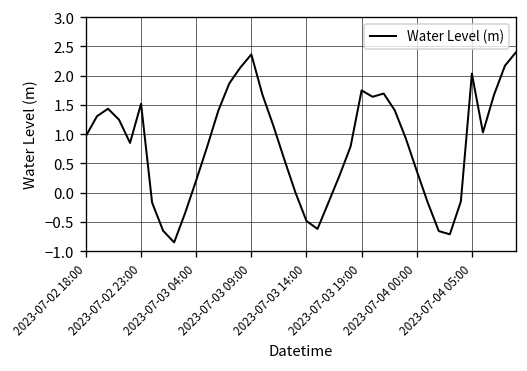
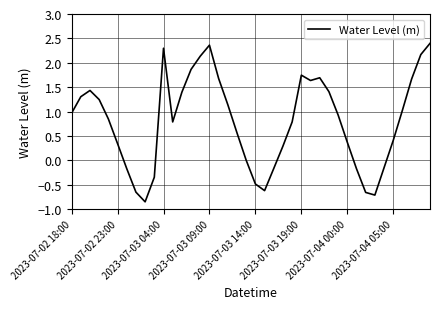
  {
    "2023-07-02 18:00": 1.0,
-   "2023-07-02 23:00": 1.5,
-   "2023-07-03 04:00": 0.2,
+   "2023-07-02 23:00": 0.3,
+   "2023-07-03 04:00": 2.3,
    "2023-07-03 09:00": 2.4,
    "2023-07-03 14:00": -0.5,
    "2023-07-03 19:00": 1.7,
    "2023-07-04 00:00": 0.4,
-   "2023-07-04 05:00": 2.0
+   "2023-07-04 05:00": 0.4
  }
